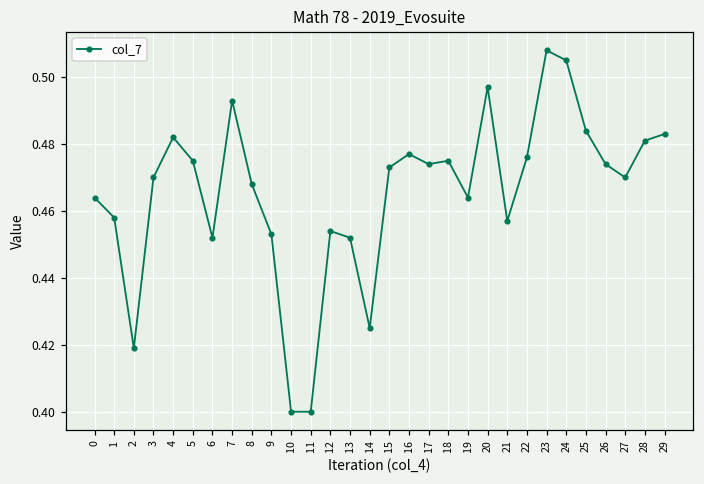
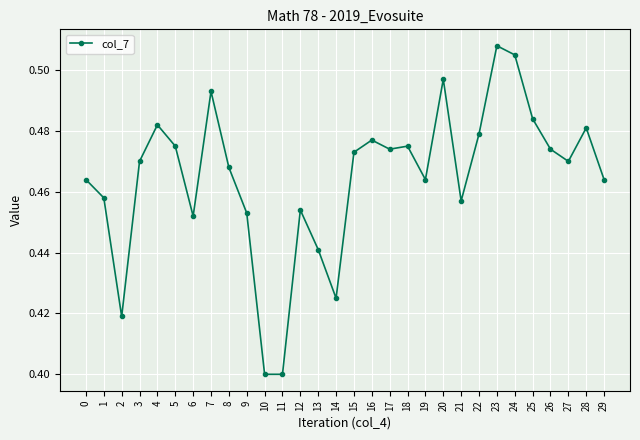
  {
    "0": 0.464,
    "1": 0.458,
    "2": 0.419,
    "3": 0.470,
    "4": 0.482,
    "5": 0.475,
    "6": 0.452,
    "7": 0.493,
    "8": 0.468,
    "9": 0.453,
    "10": 0.400,
    "11": 0.400,
    "12": 0.454,
-   "13": 0.452,
+   "13": 0.441,
    "14": 0.425,
    "15": 0.473,
    "16": 0.477,
    "17": 0.474,
    "18": 0.475,
    "19": 0.464,
    "20": 0.497,
    "21": 0.457,
-   "22": 0.476,
+   "22": 0.479,
    "23": 0.508,
    "24": 0.505,
    "25": 0.484,
    "26": 0.474,
    "27": 0.470,
    "28": 0.481,
-   "29": 0.483
+   "29": 0.464
  }
